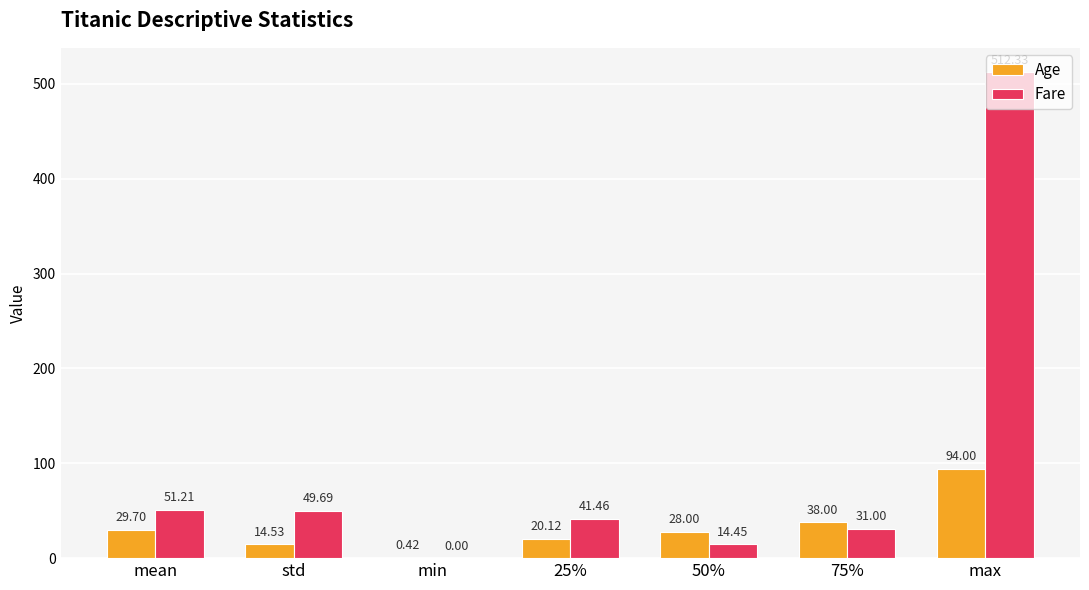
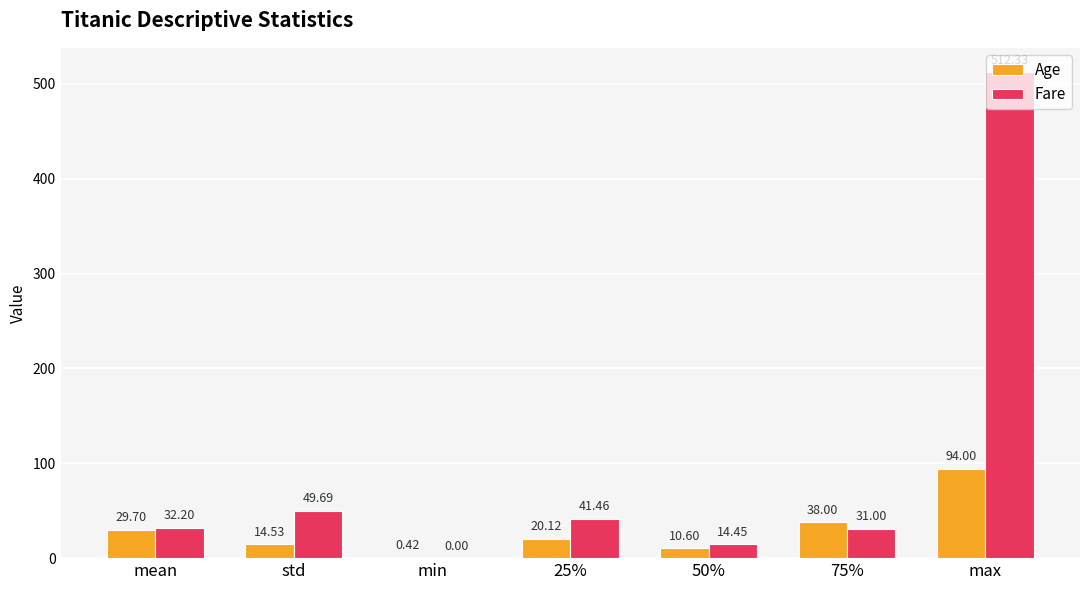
  {
    "Age": {
      "mean": 29.70,
      "std": 14.53,
      "min": 0.42,
      "25%": 20.12,
-     "50%": 28.00,
+     "50%": 10.60,
      "75%": 38.00,
      "max": 94.00
    },
    "Fare": {
-     "mean": 51.21,
+     "mean": 32.20,
      "std": 49.69,
      "min": 0.00,
      "25%": 41.46,
      "50%": 14.45,
      "75%": 31.00
    }
  }
